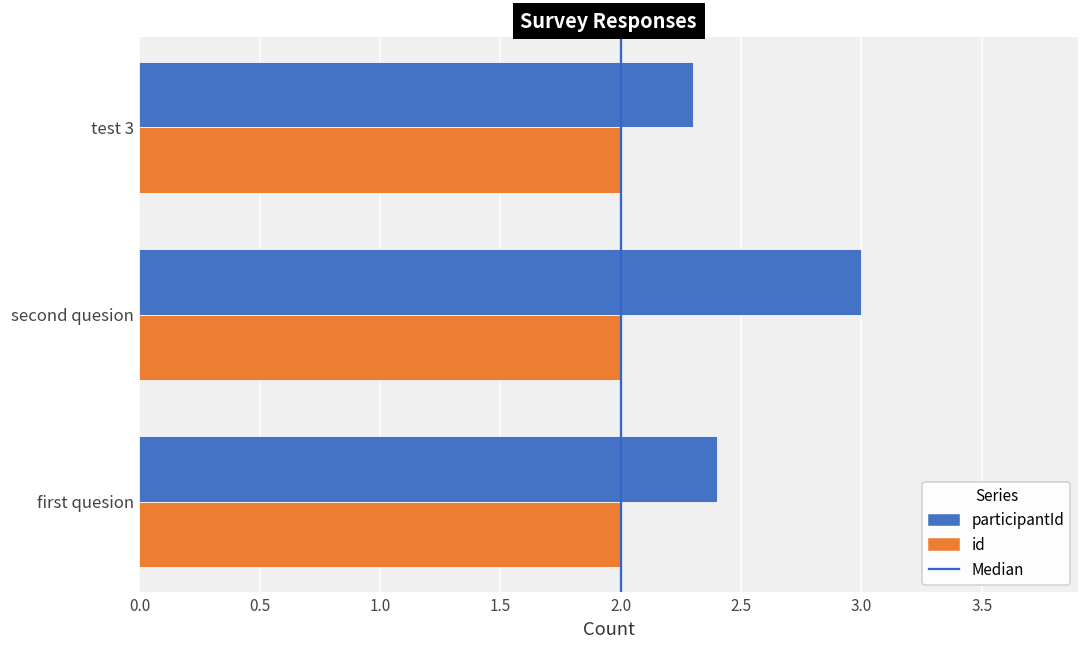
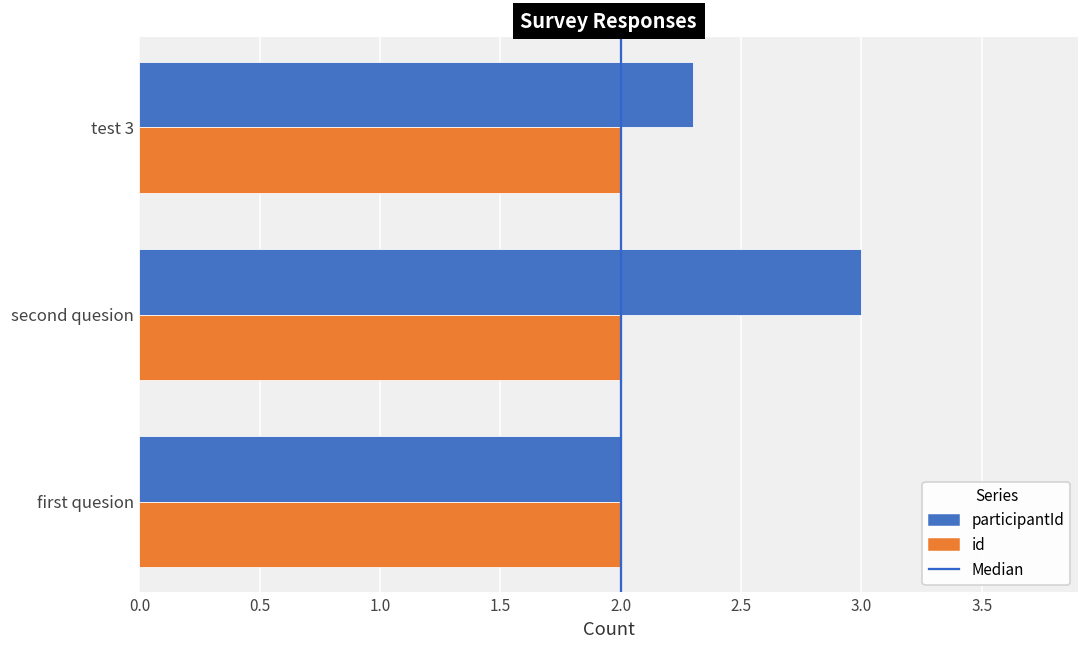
  {
    "participantId": {
      "test 3": 2.3,
      "second quesion": 3.0,
-     "first quesion": 2.4
+     "first quesion": 2.0
    },
    "id": {
      "test 3": 2.0,
      "second quesion": 2.0,
      "first quesion": 2.0
    }
  }
